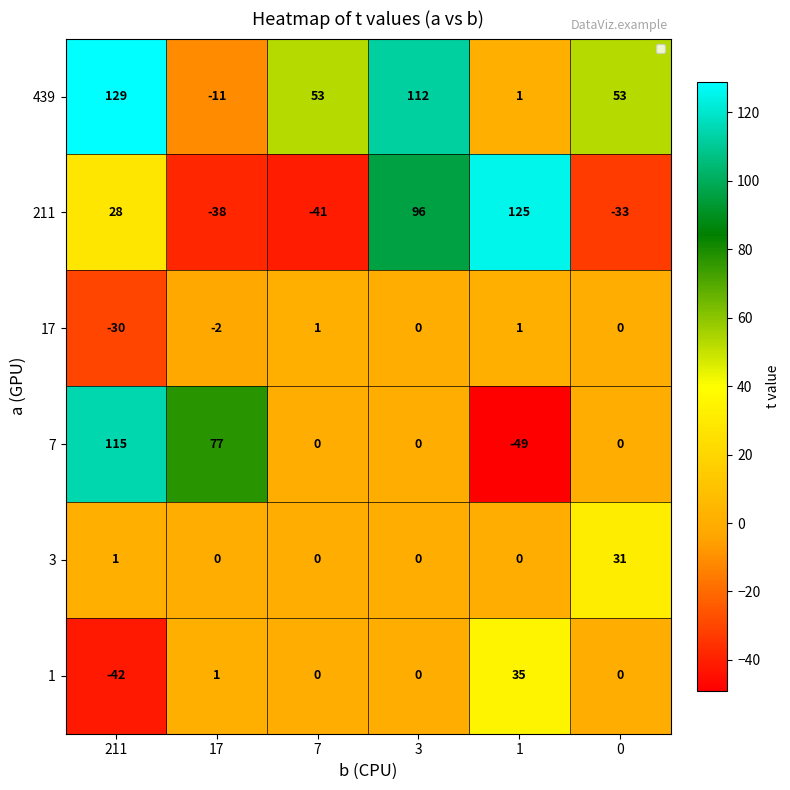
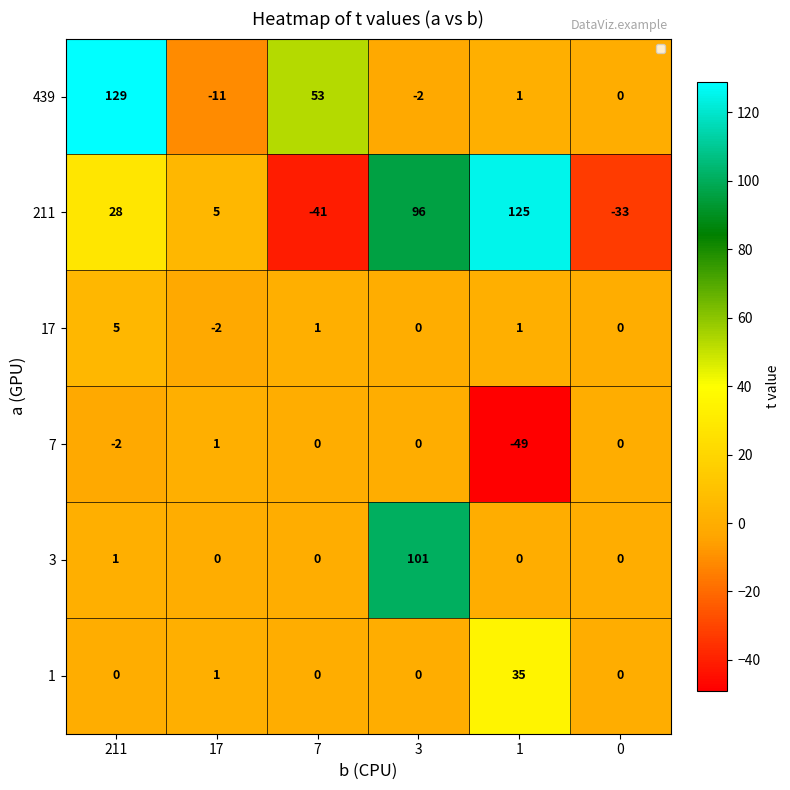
  {
    "439": {
      "211": 129,
      "17": -11,
      "7": 53,
-     "3": 112,
+     "3": -2,
      "1": 1,
-     "0": 53
+     "0": 0
    },
    "211": {
      "211": 28,
-     "17": -38,
+     "17": 5,
      "7": -41,
      "3": 96,
      "1": 125,
      "0": -33
    },
    "17": {
-     "211": -30,
+     "211": 5,
      "17": -2,
      "7": 1,
      "3": 0,
      "1": 1,
      "0": 0
    },
    "7": {
-     "211": 115,
-     "17": 77,
+     "211": -2,
+     "17": 1,
      "7": 0,
      "3": 0,
      "1": -49,
      "0": 0
    },
    "3": {
      "211": 1,
      "17": 0,
      "7": 0,
-     "3": 0,
+     "3": 101,
      "1": 0,
-     "0": 31
+     "0": 0
    },
    "1": {
-     "211": -42,
+     "211": 0,
      "17": 1,
      "7": 0,
      "3": 0,
      "1": 35,
      "0": 0
    }
  }
